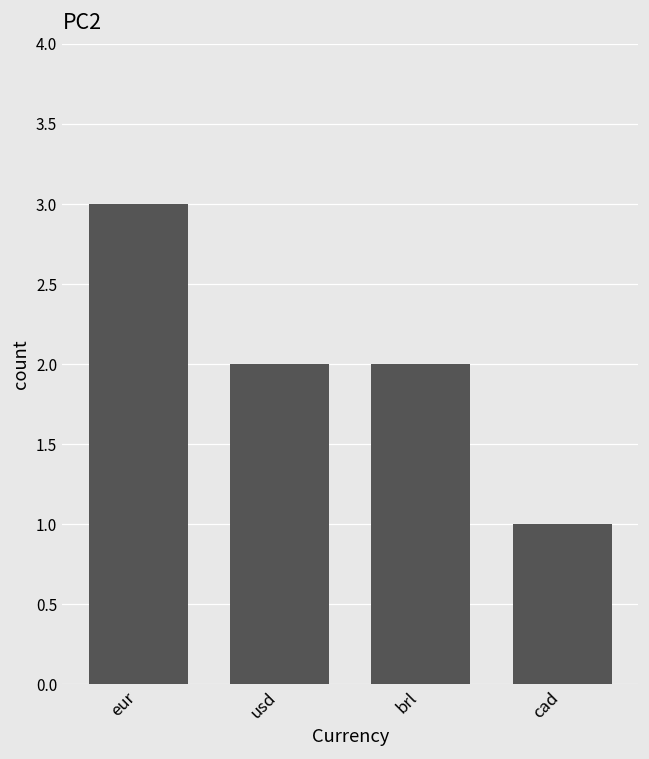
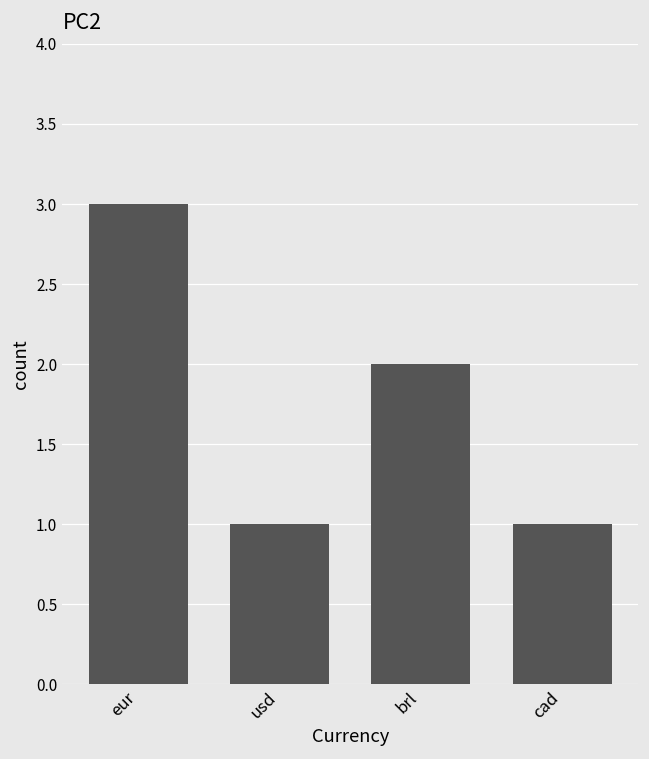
  {
    "eur": 3,
-   "usd": 2,
+   "usd": 1,
    "brl": 2,
    "cad": 1
  }
